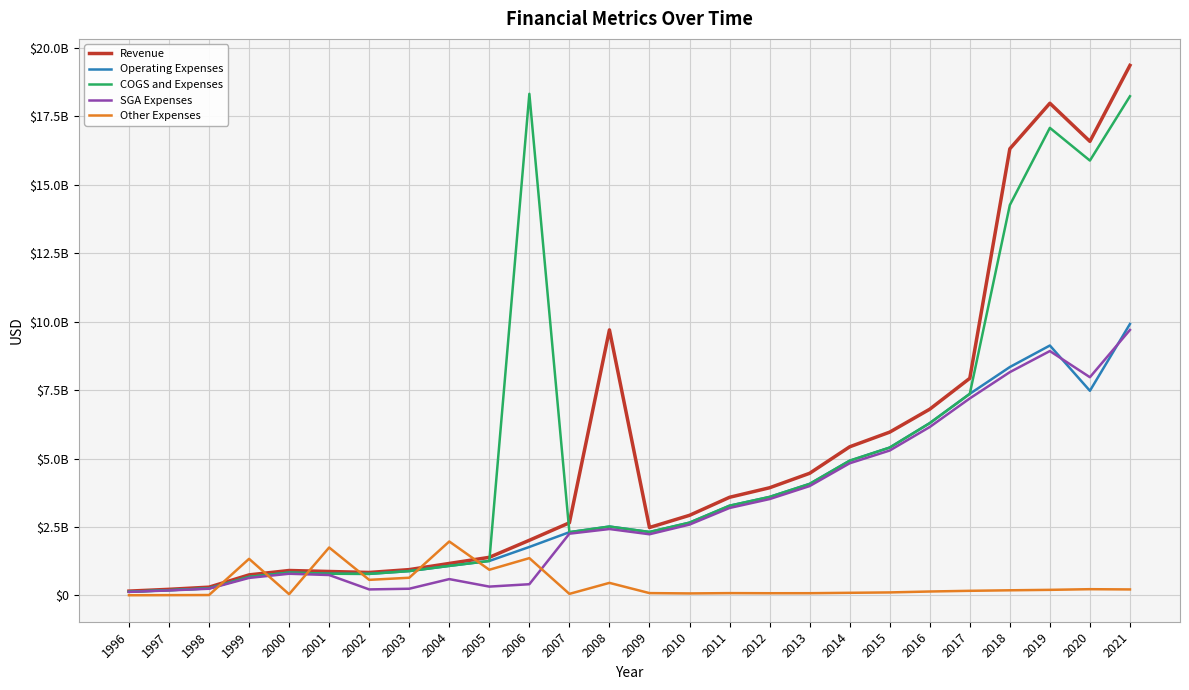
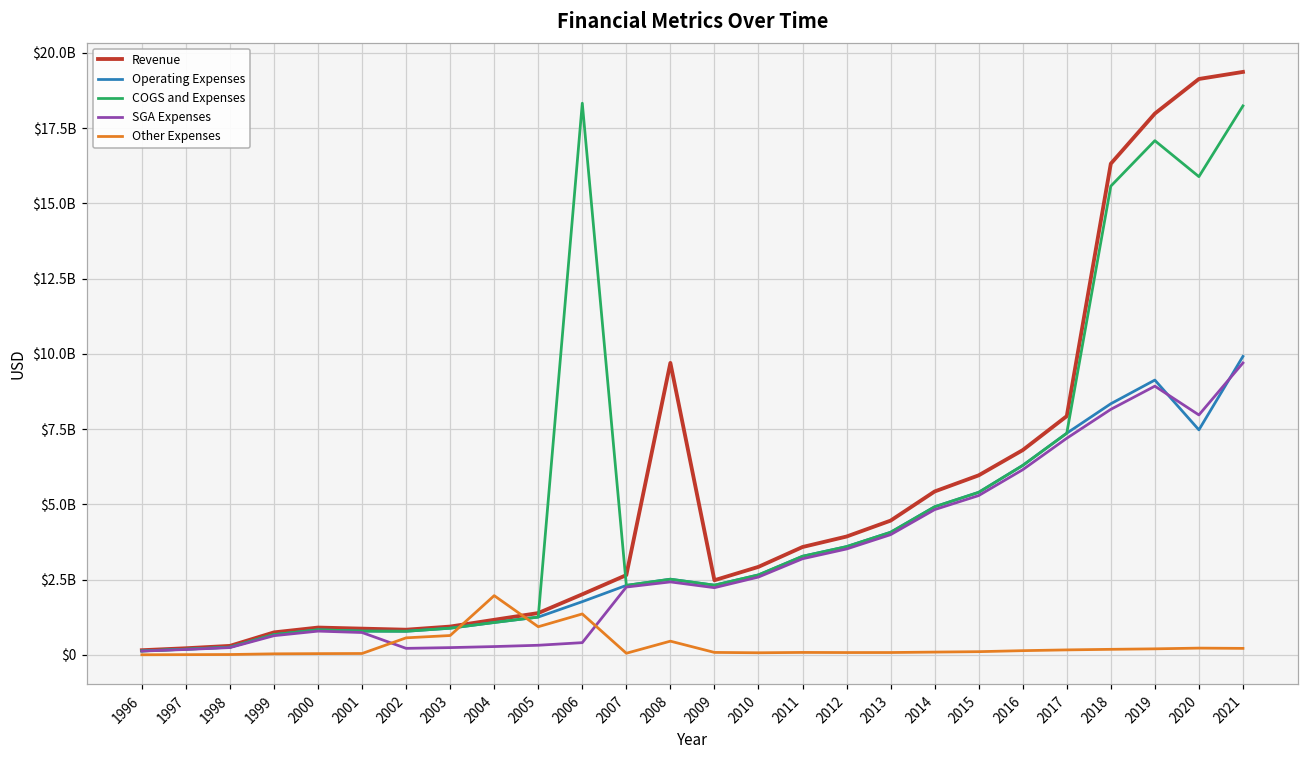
  {
    "Revenue": {
      "2005": "$1400000000",
      "2006": "$2000000000",
      "2007": "$2700000000",
      "2008": "$9700000000",
      "2009": "$2500000000",
      "2010": "$2900000000",
      "2011": "$3600000000",
      "2012": "$3900000000",
      "2013": "$4500000000",
      "2014": "$5400000000",
      "2015": "$6000000000",
      "2016": "$6800000000",
      "2017": "$7900000000",
      "2018": "$16300000000",
      "2019": "$18000000000",
-     "2020": "$16600000000",
+     "2020": "$19100000000",
      "2021": "$19400000000"
    },
    "Operating Expenses": {
      "2006": "$1800000000",
      "2018": "$8300000000",
      "2019": "$9100000000",
      "2020": "$7500000000",
      "2021": "$9900000000"
    },
    "COGS and Expenses": {
      "2006": "$18300000000",
-     "2018": "$14300000000",
+     "2018": "$15600000000",
      "2019": "$17100000000",
      "2020": "$15900000000",
      "2021": "$18200000000"
    },
    "SGA Expenses": {
      "2002": "$200000000",
      "2003": "$200000000",
-     "2004": "$600000000",
+     "2004": "$300000000",
      "2005": "$300000000",
      "2006": "$400000000",
      "2014": "$4800000000",
      "2015": "$5300000000",
      "2016": "$6200000000",
      "2017": "$7200000000",
      "2018": "$8200000000",
      "2019": "$8900000000",
      "2020": "$8000000000",
      "2021": "$9700000000"
    },
    "Other Expenses": {
      "1996": "$0",
      "1997": "$0",
      "1998": "$0",
-     "1999": "$1300000000",
+     "1999": "$0",
      "2000": "$0",
-     "2001": "$1700000000",
+     "2001": "$0",
      "2002": "$600000000",
      "2003": "$600000000",
      "2004": "$2000000000",
      "2005": "$900000000",
      "2006": "$1400000000",
      "2007": "$100000000",
      "2008": "$500000000",
      "2009": "$100000000",
      "2010": "$100000000",
      "2011": "$100000000",
      "2012": "$100000000",
      "2013": "$100000000",
      "2014": "$100000000",
      "2015": "$100000000",
      "2016": "$100000000",
      "2017": "$200000000",
      "2018": "$200000000",
      "2019": "$200000000",
      "2020": "$200000000",
      "2021": "$200000000"
    }
  }
